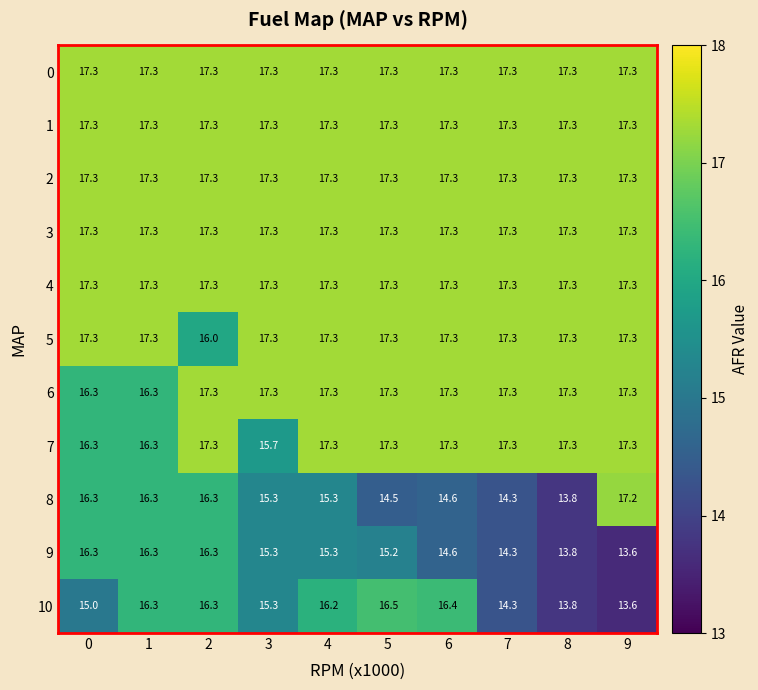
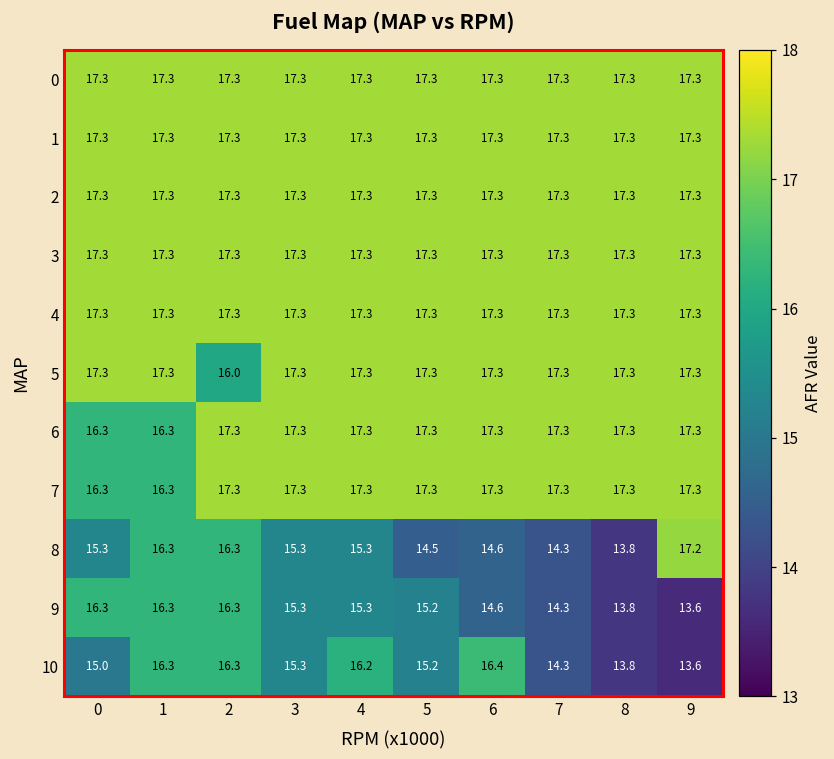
  {
    "0": {
      "0": 17.3,
      "1": 17.3,
      "2": 17.3,
      "3": 17.3,
      "4": 17.3,
      "5": 17.3,
      "6": 17.3,
      "7": 17.3,
      "8": 17.3,
      "9": 17.3
    },
    "1": {
      "0": 17.3,
      "1": 17.3,
      "2": 17.3,
      "3": 17.3,
      "4": 17.3,
      "5": 17.3,
      "6": 17.3,
      "7": 17.3,
      "8": 17.3,
      "9": 17.3
    },
    "2": {
      "0": 17.3,
      "1": 17.3,
      "2": 17.3,
      "3": 17.3,
      "4": 17.3,
      "5": 17.3,
      "6": 17.3,
      "7": 17.3,
      "8": 17.3,
      "9": 17.3
    },
    "3": {
      "0": 17.3,
      "1": 17.3,
      "2": 17.3,
      "3": 17.3,
      "4": 17.3,
      "5": 17.3,
      "6": 17.3,
      "7": 17.3,
      "8": 17.3,
      "9": 17.3
    },
    "4": {
      "0": 17.3,
      "1": 17.3,
      "2": 17.3,
      "3": 17.3,
      "4": 17.3,
      "5": 17.3,
      "6": 17.3,
      "7": 17.3,
      "8": 17.3,
      "9": 17.3
    },
    "5": {
      "0": 17.3,
      "1": 17.3,
      "2": 16.0,
      "3": 17.3,
      "4": 17.3,
      "5": 17.3,
      "6": 17.3,
      "7": 17.3,
      "8": 17.3,
      "9": 17.3
    },
    "6": {
      "0": 16.3,
      "1": 16.3,
      "2": 17.3,
      "3": 17.3,
      "4": 17.3,
      "5": 17.3,
      "6": 17.3,
      "7": 17.3,
      "8": 17.3,
      "9": 17.3
    },
    "7": {
      "0": 16.3,
      "1": 16.3,
      "2": 17.3,
-     "3": 15.7,
+     "3": 17.3,
      "4": 17.3,
      "5": 17.3,
      "6": 17.3,
      "7": 17.3,
      "8": 17.3,
      "9": 17.3
    },
    "8": {
-     "0": 16.3,
+     "0": 15.3,
      "1": 16.3,
      "2": 16.3,
      "3": 15.3,
      "4": 15.3,
      "5": 14.5,
      "6": 14.6,
      "7": 14.3,
      "8": 13.8,
      "9": 17.2
    },
    "9": {
      "0": 16.3,
      "1": 16.3,
      "2": 16.3,
      "3": 15.3,
      "4": 15.3,
      "5": 15.2,
      "6": 14.6,
      "7": 14.3,
      "8": 13.8,
      "9": 13.6
    },
    "10": {
      "0": 15.0,
      "1": 16.3,
      "2": 16.3,
      "3": 15.3,
      "4": 16.2,
-     "5": 16.5,
+     "5": 15.2,
      "6": 16.4,
      "7": 14.3,
      "8": 13.8,
      "9": 13.6
    }
  }
